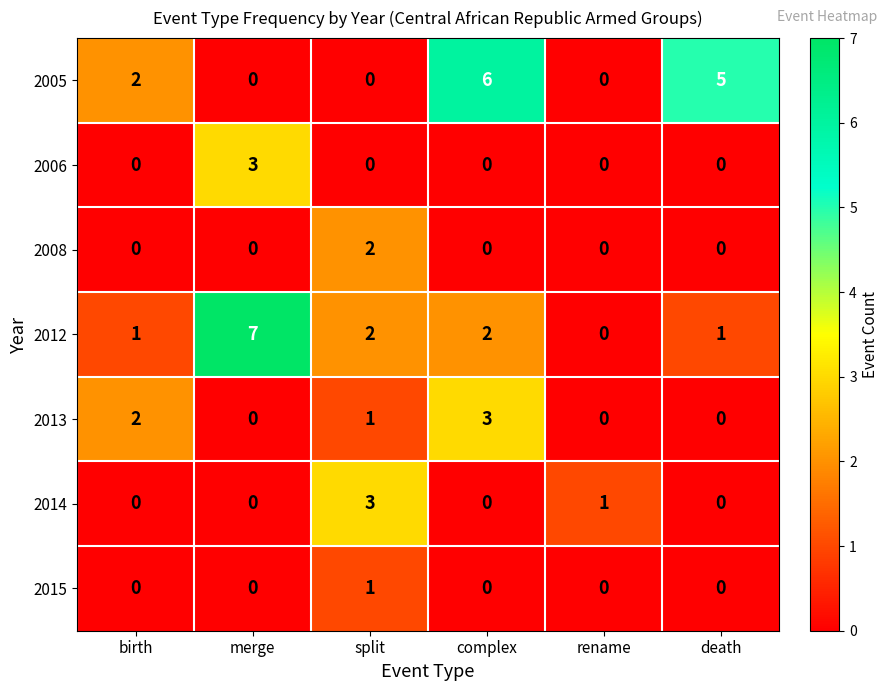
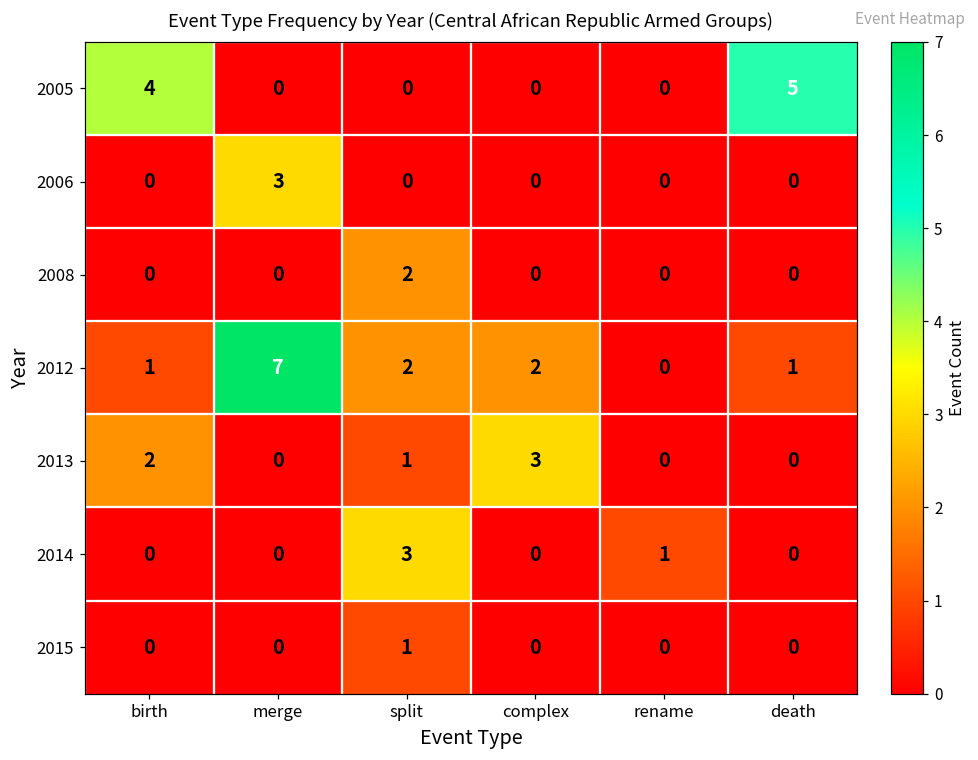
  {
    "2005": {
-     "birth": 2,
+     "birth": 4,
      "merge": 0,
      "split": 0,
-     "complex": 6,
+     "complex": 0,
      "rename": 0,
      "death": 5
    },
    "2006": {
      "birth": 0,
      "merge": 3,
      "split": 0,
      "complex": 0,
      "rename": 0,
      "death": 0
    },
    "2008": {
      "birth": 0,
      "merge": 0,
      "split": 2,
      "complex": 0,
      "rename": 0,
      "death": 0
    },
    "2012": {
      "birth": 1,
      "merge": 7,
      "split": 2,
      "complex": 2,
      "rename": 0,
      "death": 1
    },
    "2013": {
      "birth": 2,
      "merge": 0,
      "split": 1,
      "complex": 3,
      "rename": 0,
      "death": 0
    },
    "2014": {
      "birth": 0,
      "merge": 0,
      "split": 3,
      "complex": 0,
      "rename": 1,
      "death": 0
    },
    "2015": {
      "birth": 0,
      "merge": 0,
      "split": 1,
      "complex": 0,
      "rename": 0,
      "death": 0
    }
  }
